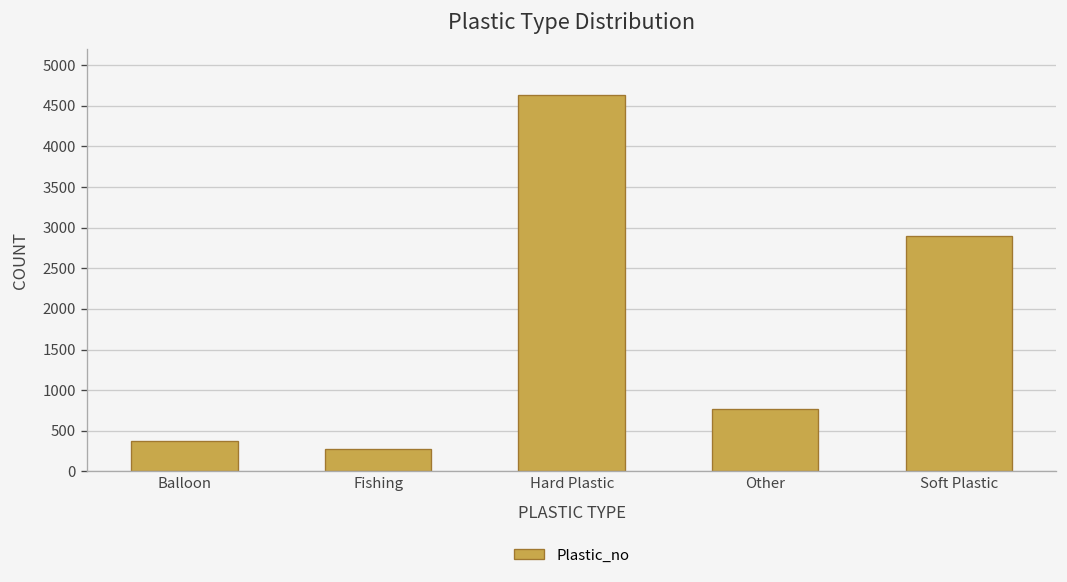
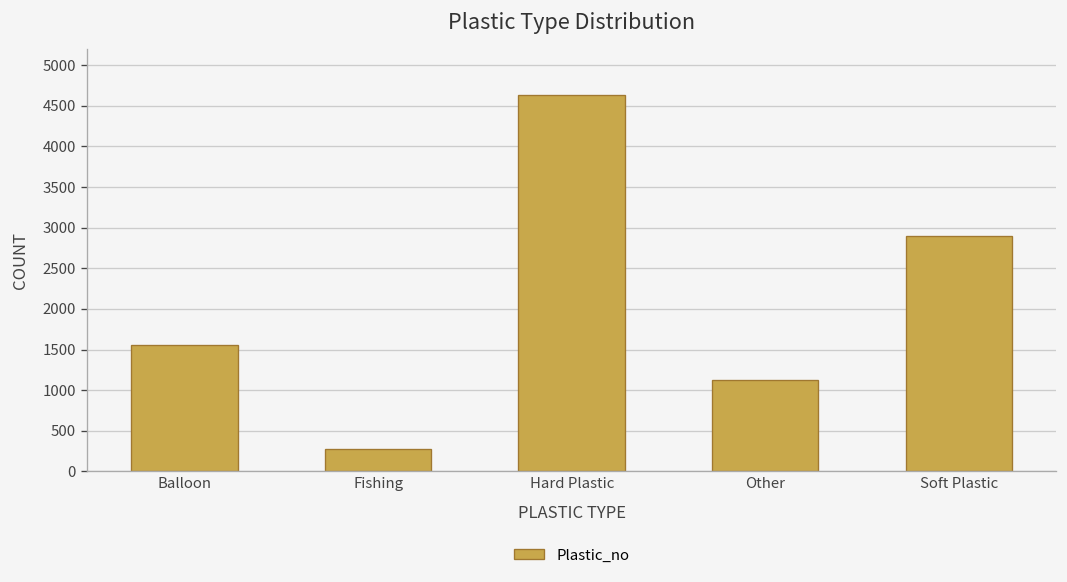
  {
-   "Balloon": 400,
+   "Balloon": 1600,
    "Fishing": 300,
    "Hard Plastic": 4600,
-   "Other": 800,
+   "Other": 1100,
    "Soft Plastic": 2900
  }
